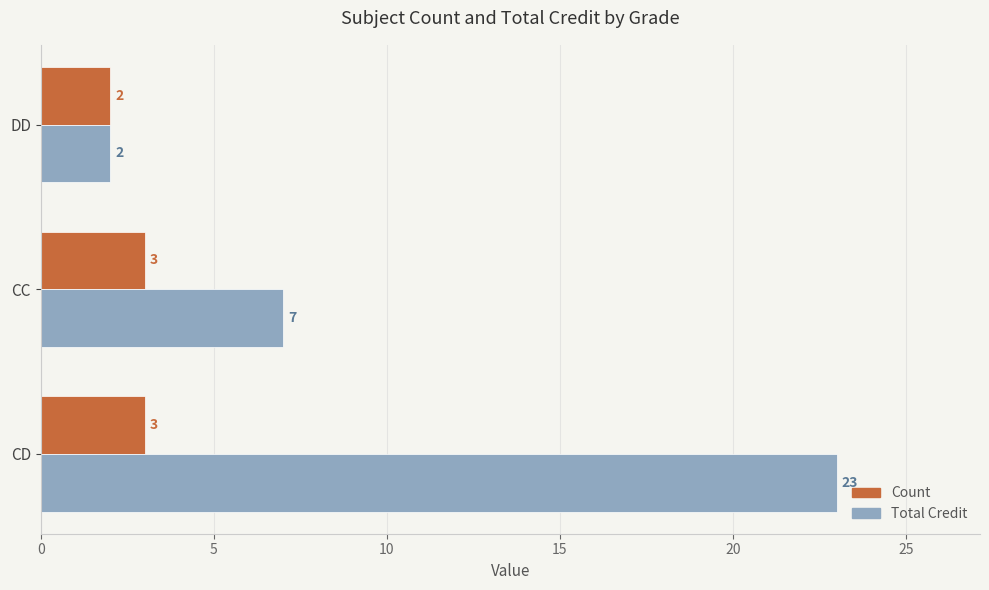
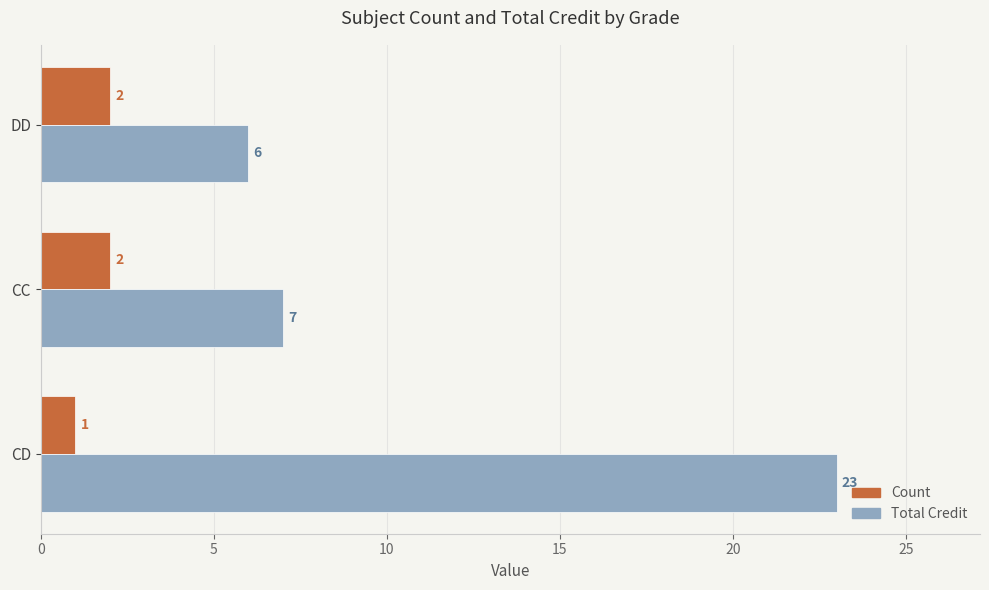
  {
    "Count": {
      "DD": 2,
-     "CC": 3,
-     "CD": 3
+     "CC": 2,
+     "CD": 1
    },
    "Total Credit": {
-     "DD": 2,
+     "DD": 6,
      "CC": 7
    }
  }
